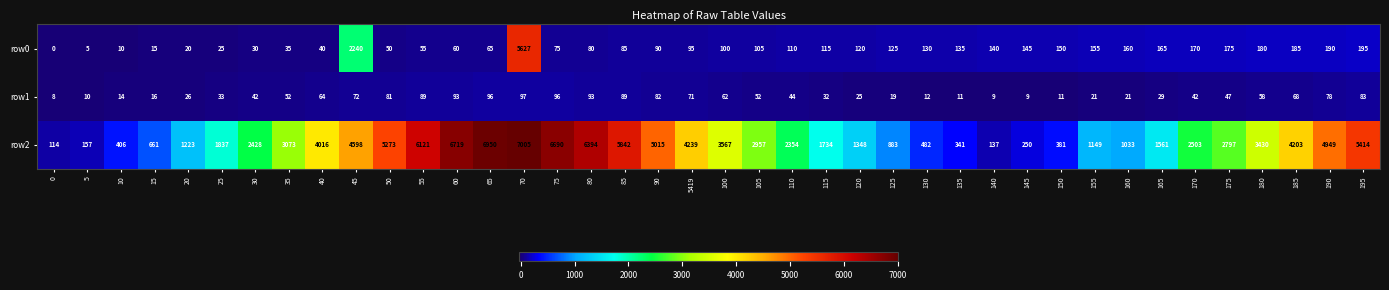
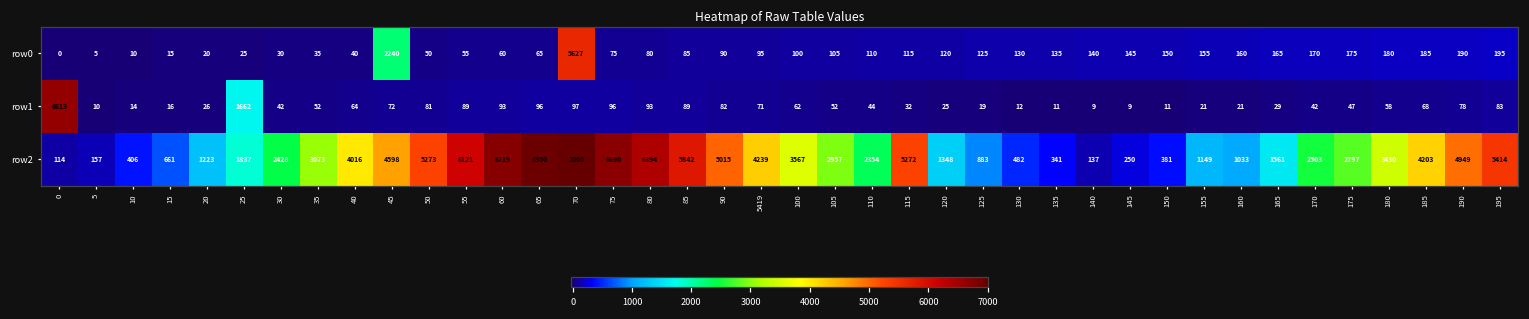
  {
    "row0": {
      "0": 0,
      "5": 5,
      "10": 10,
      "15": 15,
      "20": 20,
      "25": 25,
      "30": 30,
      "35": 35,
      "40": 40,
      "45": 2240,
      "50": 50,
      "55": 55,
      "60": 60,
      "65": 65,
      "70": 5627,
      "75": 75,
      "80": 80,
      "85": 85,
      "90": 90,
      "5419": 95,
      "100": 100,
      "105": 105,
      "110": 110,
      "115": 115,
      "120": 120,
      "125": 125,
      "130": 130,
      "135": 135,
      "140": 140,
      "145": 145,
      "150": 150,
      "155": 155,
      "160": 160,
      "165": 165,
      "170": 170,
      "175": 175,
      "180": 180,
      "185": 185,
      "190": 190,
      "195": 195
    },
    "row1": {
-     "0": 8,
+     "0": 6613,
      "5": 10,
      "10": 14,
      "15": 16,
      "20": 26,
-     "25": 33,
+     "25": 1662,
      "30": 42,
      "35": 52,
      "40": 64,
      "45": 72,
      "50": 81,
      "55": 89,
      "60": 93,
      "65": 96,
      "70": 97,
      "75": 96,
      "80": 93,
      "85": 89,
      "90": 82,
      "5419": 71,
      "100": 62,
      "105": 52,
      "110": 44,
      "115": 32,
      "120": 25,
      "125": 19,
      "130": 12,
      "135": 11,
      "140": 9,
      "145": 9,
      "150": 11,
      "155": 21,
      "160": 21,
      "165": 29,
      "170": 42,
      "175": 47,
      "180": 58,
      "185": 68,
      "190": 78,
      "195": 83
    },
    "row2": {
      "0": 114,
      "5": 157,
      "10": 406,
      "15": 661,
      "20": 1223,
      "25": 1837,
      "30": 2428,
      "35": 3073,
      "40": 4016,
      "45": 4598,
      "50": 5273,
      "55": 6121,
      "60": 6719,
      "65": 6950,
      "70": 7005,
      "75": 6690,
      "80": 6394,
      "85": 5842,
      "90": 5015,
      "5419": 4239,
      "100": 3567,
      "105": 2957,
      "110": 2354,
-     "115": 1734,
+     "115": 5272,
      "120": 1348,
      "125": 883,
      "130": 482,
      "135": 341,
      "140": 137,
      "145": 250,
      "150": 381,
      "155": 1149,
      "160": 1033,
      "165": 1561,
      "170": 2503,
      "175": 2797,
      "180": 3430,
      "185": 4203,
      "190": 4949,
      "195": 5414
    }
  }
